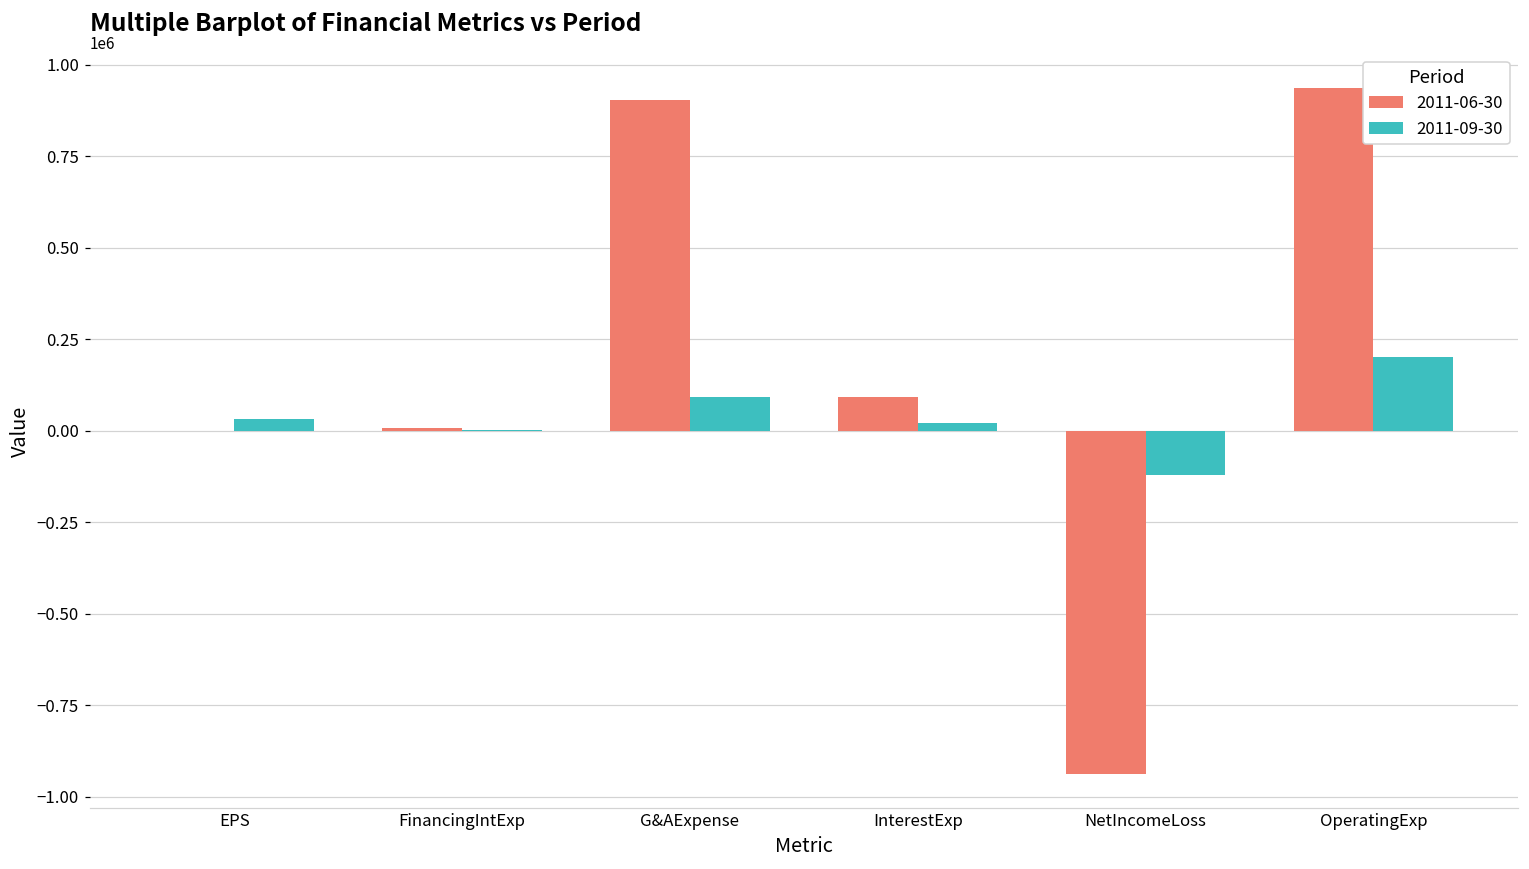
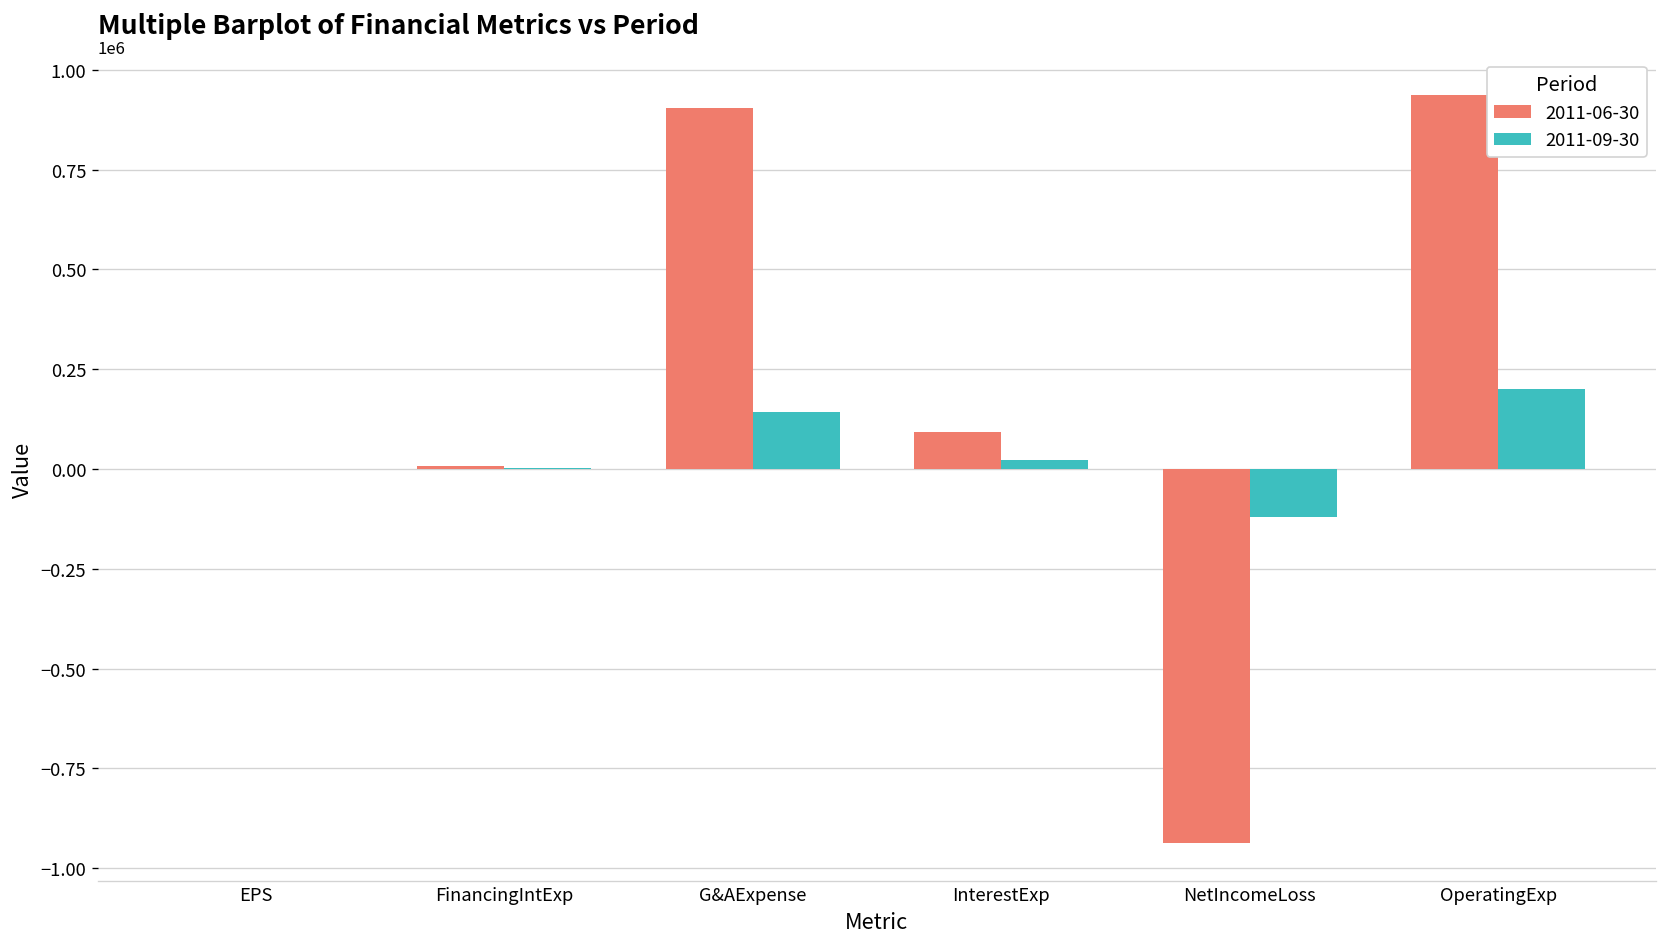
  {
    "2011-06-30": {
      "FinancingIntExp": 10000,
      "G&AExpense": 910000,
      "InterestExp": 90000,
      "NetIncomeLoss": -940000,
      "OperatingExp": 940000
    },
    "2011-09-30": {
-     "EPS": 30000,
-     "G&AExpense": 90000,
+     "EPS": 0,
+     "G&AExpense": 140000,
      "InterestExp": 20000,
      "NetIncomeLoss": -120000,
      "OperatingExp": 200000
    }
  }
